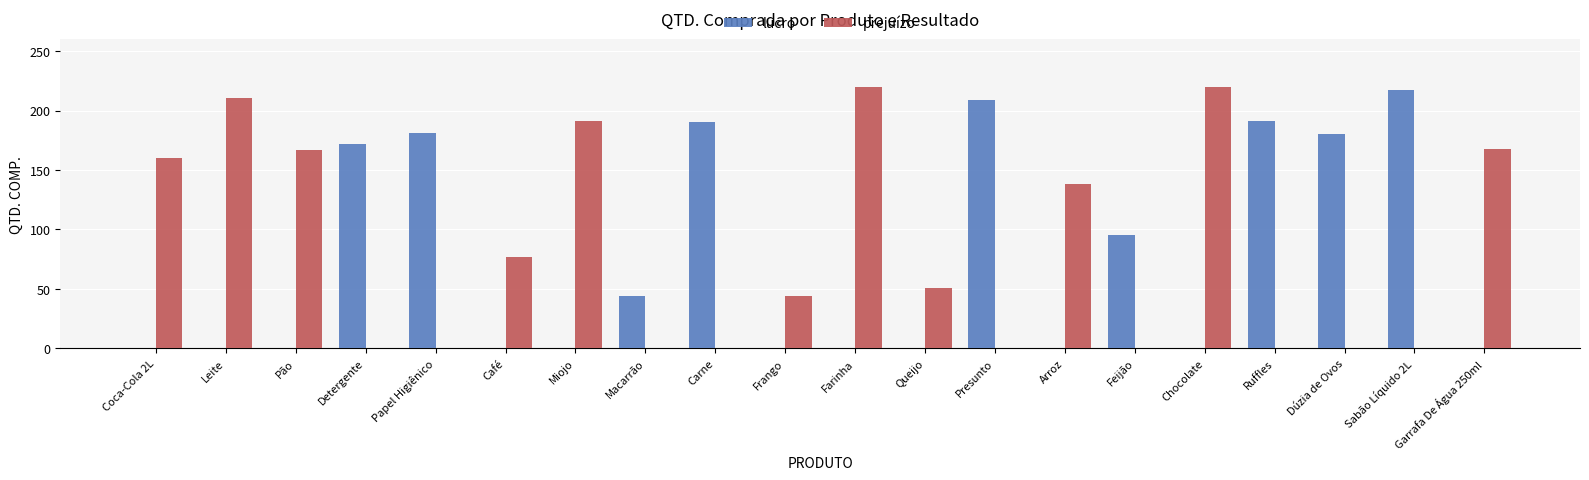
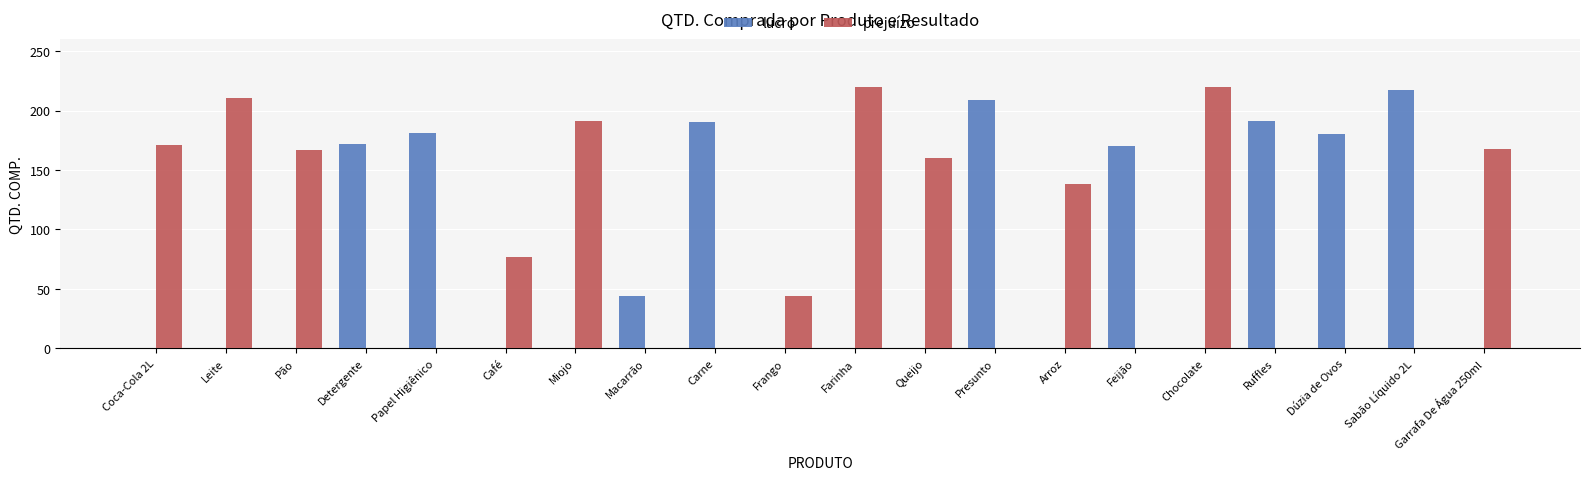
  {
    "lucro": {
      "Coca-Cola 2L": 0,
      "Leite": 0,
      "Pão": 0,
      "Detergente": 172,
      "Papel Higiênico": 181,
      "Café": 0,
      "Miojo": 0,
      "Macarrão": 44,
      "Carne": 190,
      "Frango": 0,
      "Farinha": 0,
      "Queijo": 0,
      "Presunto": 209,
      "Arroz": 0,
-     "Feijão": 95,
+     "Feijão": 170,
      "Chocolate": 0,
      "Ruffles": 191,
      "Dúzia de Ovos": 180,
      "Sabão Líquido 2L": 217,
      "Garrafa De Água 250ml": 0
    },
    "prejuízo": {
-     "Coca-Cola 2L": 160,
+     "Coca-Cola 2L": 171,
      "Leite": 211,
      "Pão": 167,
      "Detergente": 0,
      "Papel Higiênico": 0,
      "Café": 77,
      "Miojo": 191,
      "Macarrão": 0,
      "Carne": 0,
      "Frango": 44,
      "Farinha": 220,
-     "Queijo": 51,
+     "Queijo": 160,
      "Presunto": 0,
      "Arroz": 138,
      "Feijão": 0,
      "Chocolate": 220,
      "Ruffles": 0,
      "Dúzia de Ovos": 0,
      "Sabão Líquido 2L": 0,
      "Garrafa De Água 250ml": 168
    }
  }
